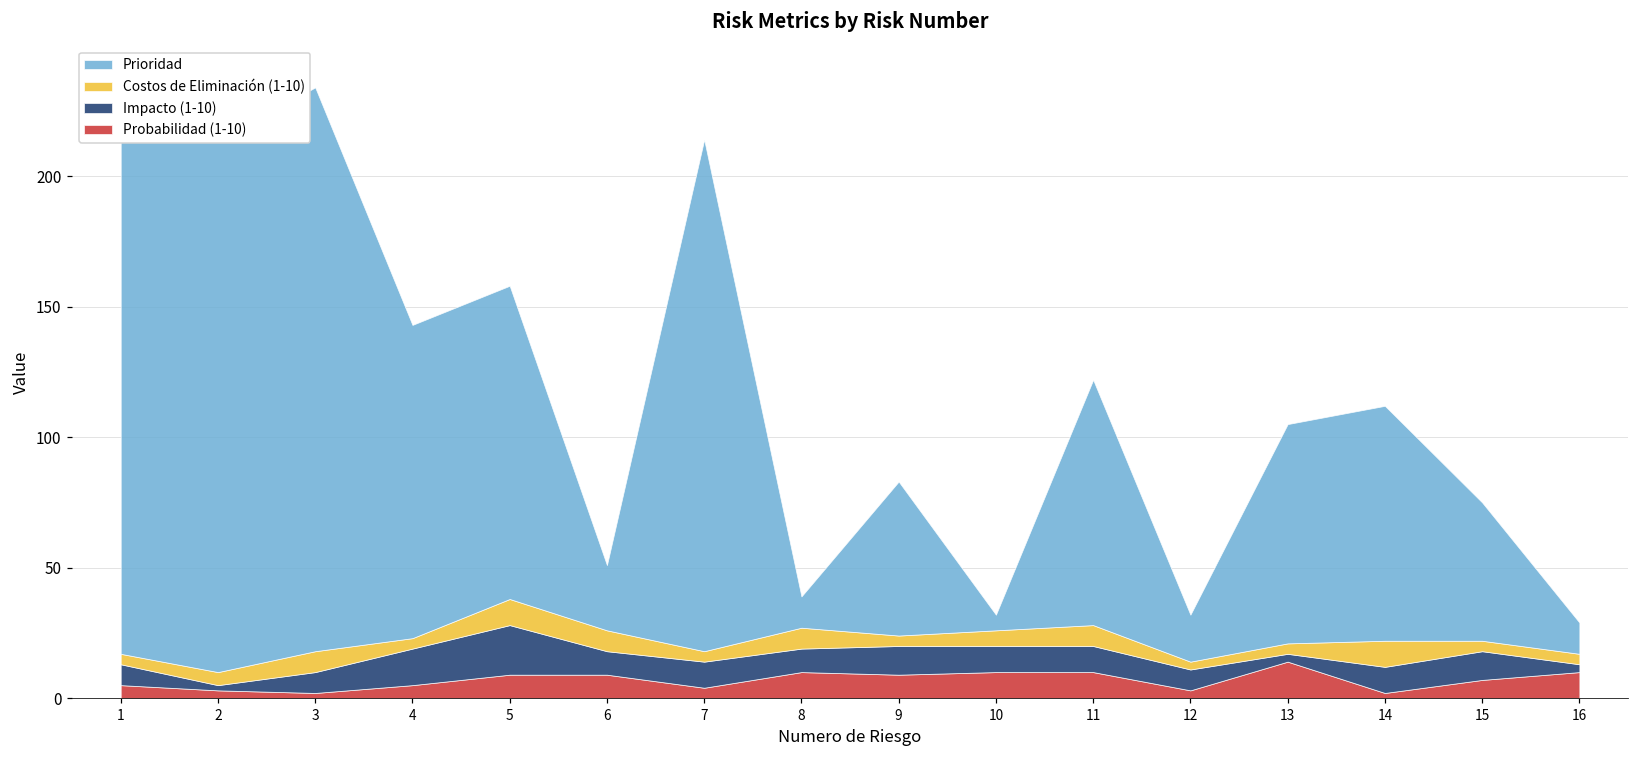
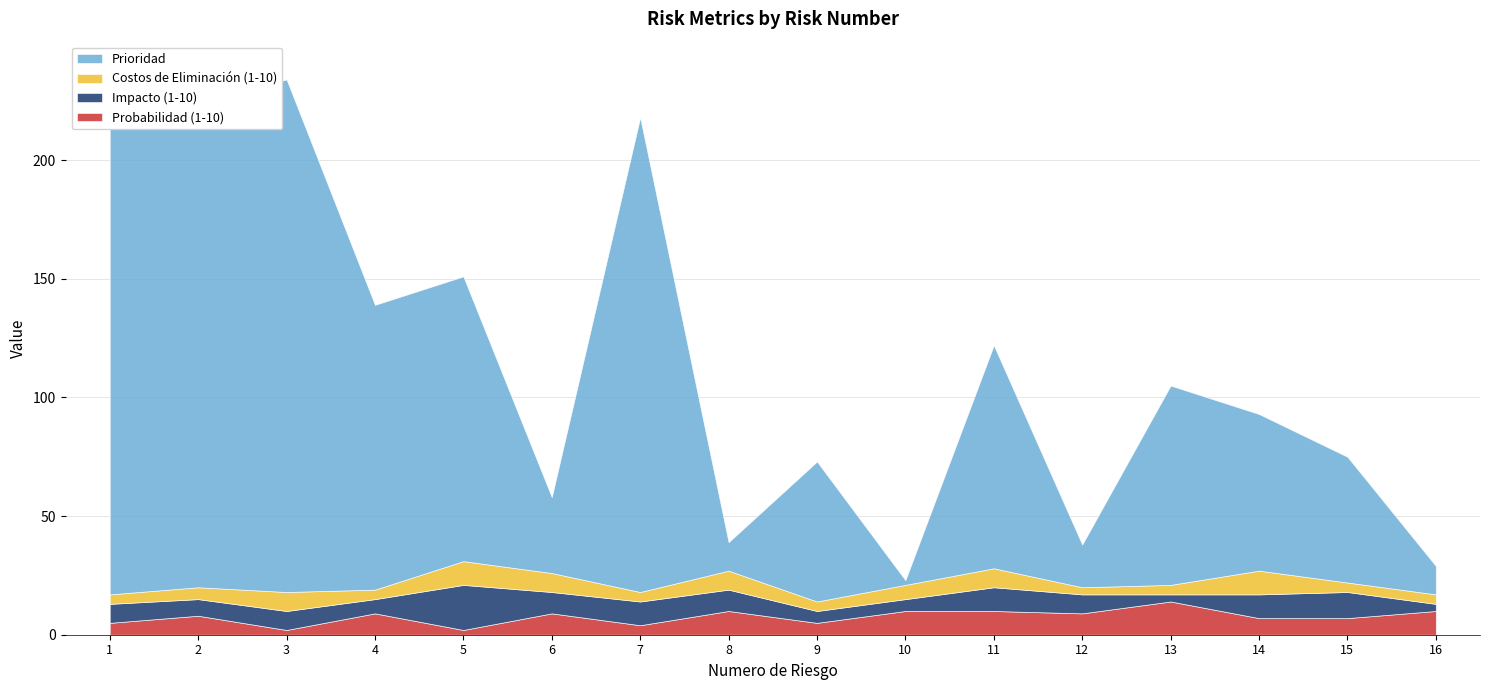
  {
    "Probabilidad (1-10)": {
      "1": 5,
-     "2": 3,
+     "2": 8,
      "3": 2,
-     "4": 5,
-     "5": 9,
+     "4": 9,
+     "5": 2,
      "6": 9,
      "7": 4,
      "8": 10,
-     "9": 9,
+     "9": 5,
      "10": 10,
      "11": 10,
-     "12": 3,
+     "12": 9,
      "13": 14,
-     "14": 2,
+     "14": 7,
      "15": 7,
      "16": 10
    },
    "Impacto (1-10)": {
      "1": 8,
-     "2": 2,
+     "2": 7,
      "3": 8,
-     "4": 14,
+     "4": 6,
      "5": 19,
      "6": 9,
      "7": 10,
      "8": 9,
-     "9": 11,
-     "10": 10,
+     "9": 5,
+     "10": 5,
      "11": 10,
      "12": 8,
      "13": 3,
      "14": 10,
      "15": 11,
      "16": 3
    },
    "Costos de Eliminación (1-10)": {
      "1": 4,
      "2": 5,
      "3": 8,
      "4": 4,
      "5": 10,
      "6": 8,
      "7": 4,
      "8": 8,
      "9": 4,
      "10": 6,
      "11": 8,
      "12": 3,
      "13": 4,
      "14": 10,
      "15": 4,
      "16": 4
    },
    "Prioridad": {
      "3": 216,
      "4": 120,
      "5": 120,
-     "6": 25,
-     "7": 196,
+     "6": 32,
+     "7": 200,
      "8": 12,
      "9": 59,
-     "10": 6,
+     "10": 2,
      "11": 94,
      "12": 18,
      "13": 84,
-     "14": 90,
+     "14": 66,
      "15": 53,
      "16": 12
    }
  }
